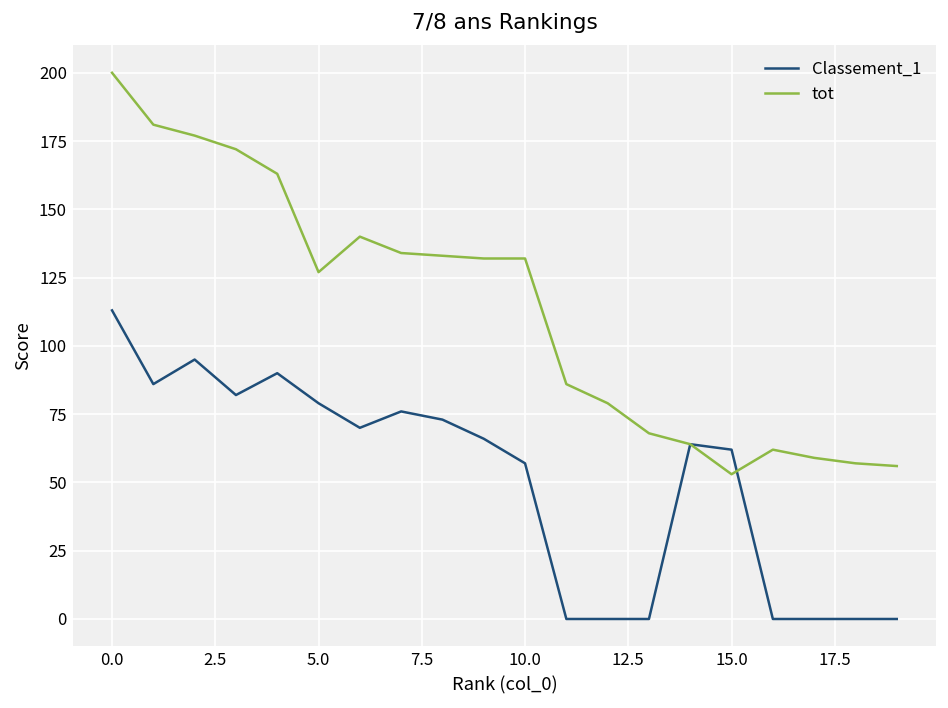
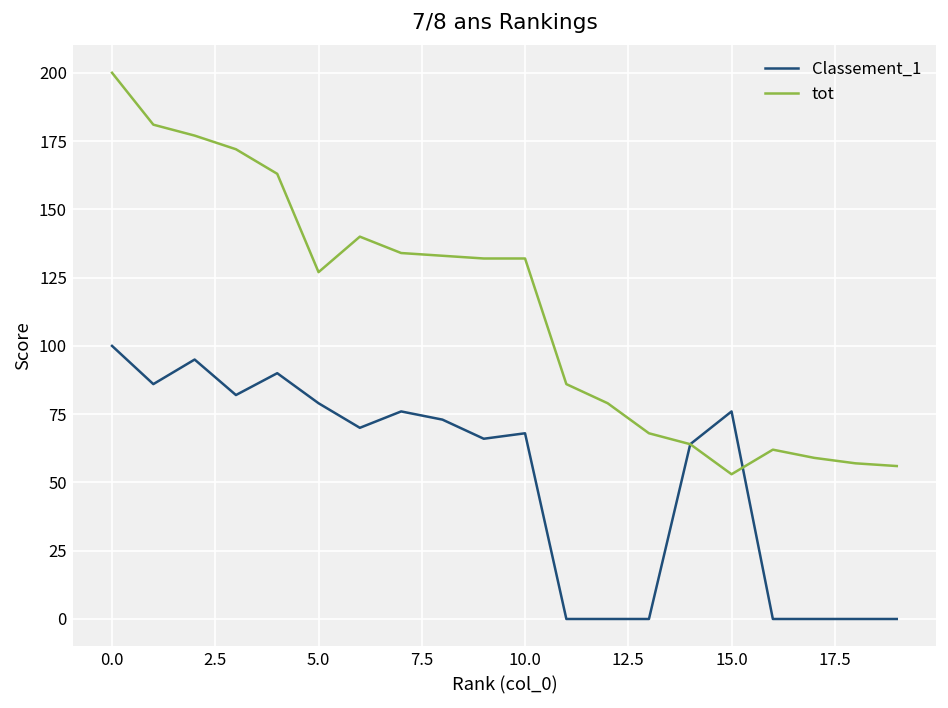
  {
    "Classement_1": {
-     "0.0": 113,
+     "0.0": 100,
      "5.0": 79,
-     "10.0": 57,
-     "15.0": 62
+     "10.0": 68,
+     "15.0": 76
    },
    "tot": {
      "0.0": 200,
      "5.0": 127,
      "10.0": 132,
      "15.0": 53
    }
  }
